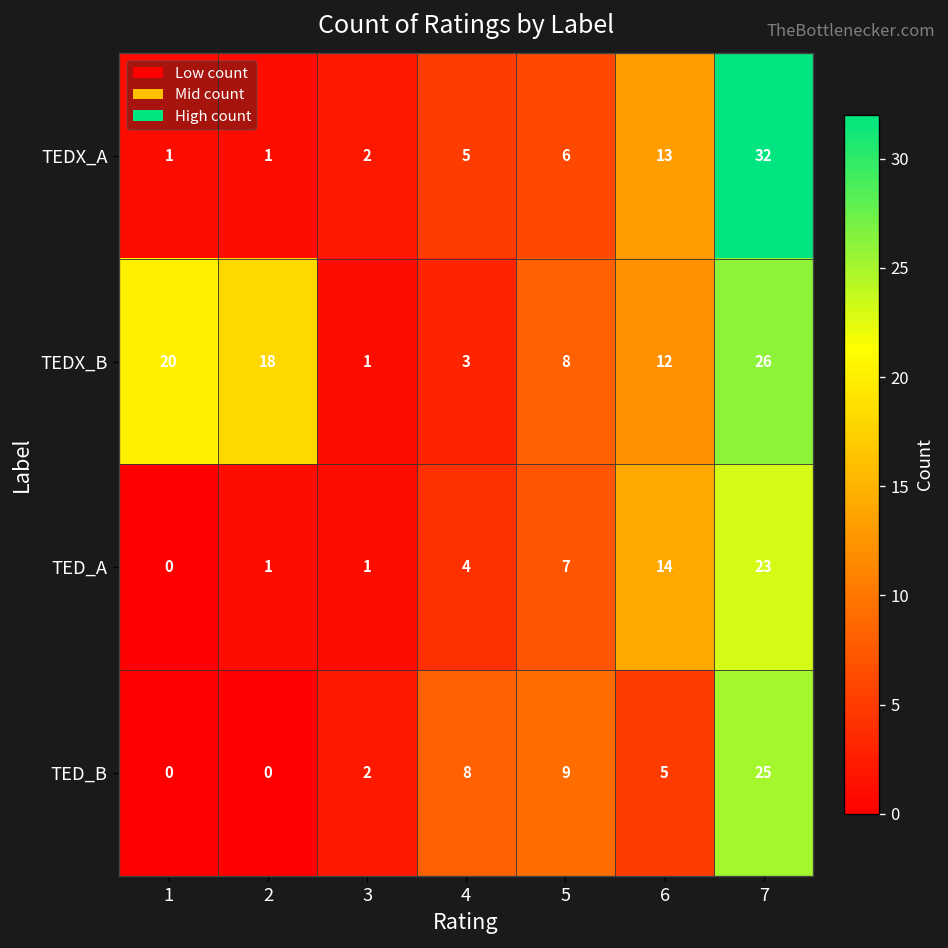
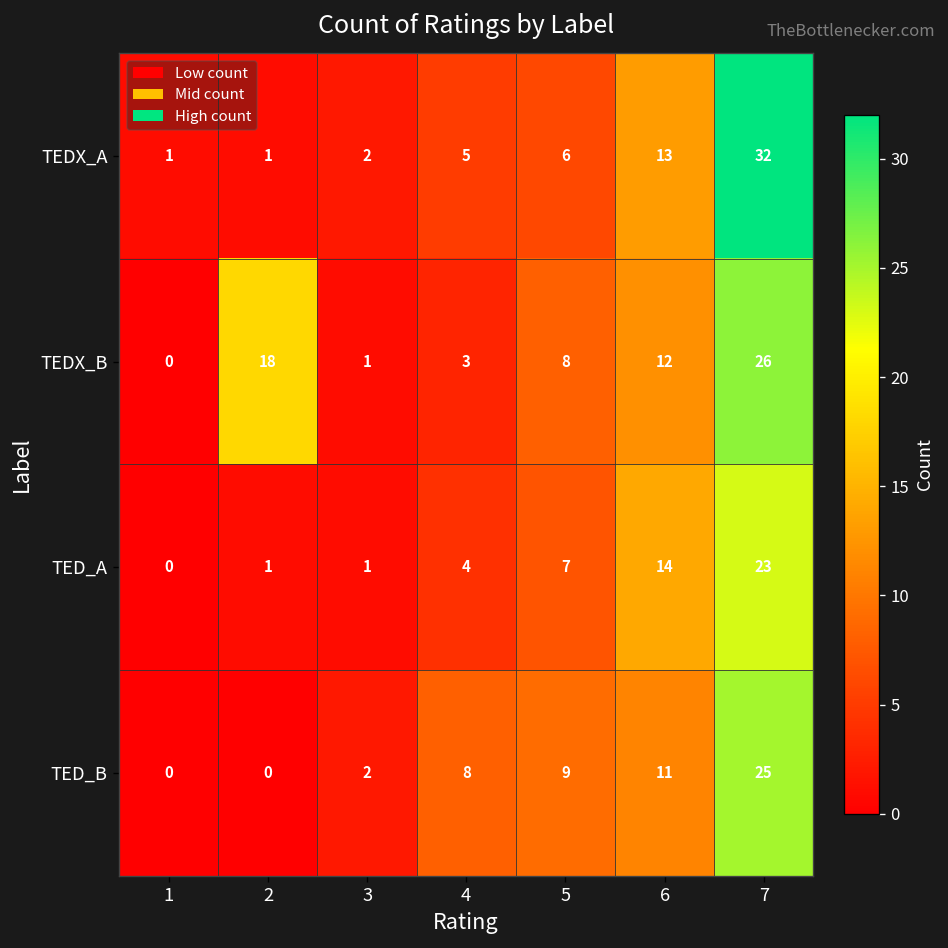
  {
    "TEDX_A": {
      "1": 1,
      "2": 1,
      "3": 2,
      "4": 5,
      "5": 6,
      "6": 13,
      "7": 32
    },
    "TEDX_B": {
-     "1": 20,
+     "1": 0,
      "2": 18,
      "3": 1,
      "4": 3,
      "5": 8,
      "6": 12,
      "7": 26
    },
    "TED_A": {
      "1": 0,
      "2": 1,
      "3": 1,
      "4": 4,
      "5": 7,
      "6": 14,
      "7": 23
    },
    "TED_B": {
      "1": 0,
      "2": 0,
      "3": 2,
      "4": 8,
      "5": 9,
-     "6": 5,
+     "6": 11,
      "7": 25
    }
  }
